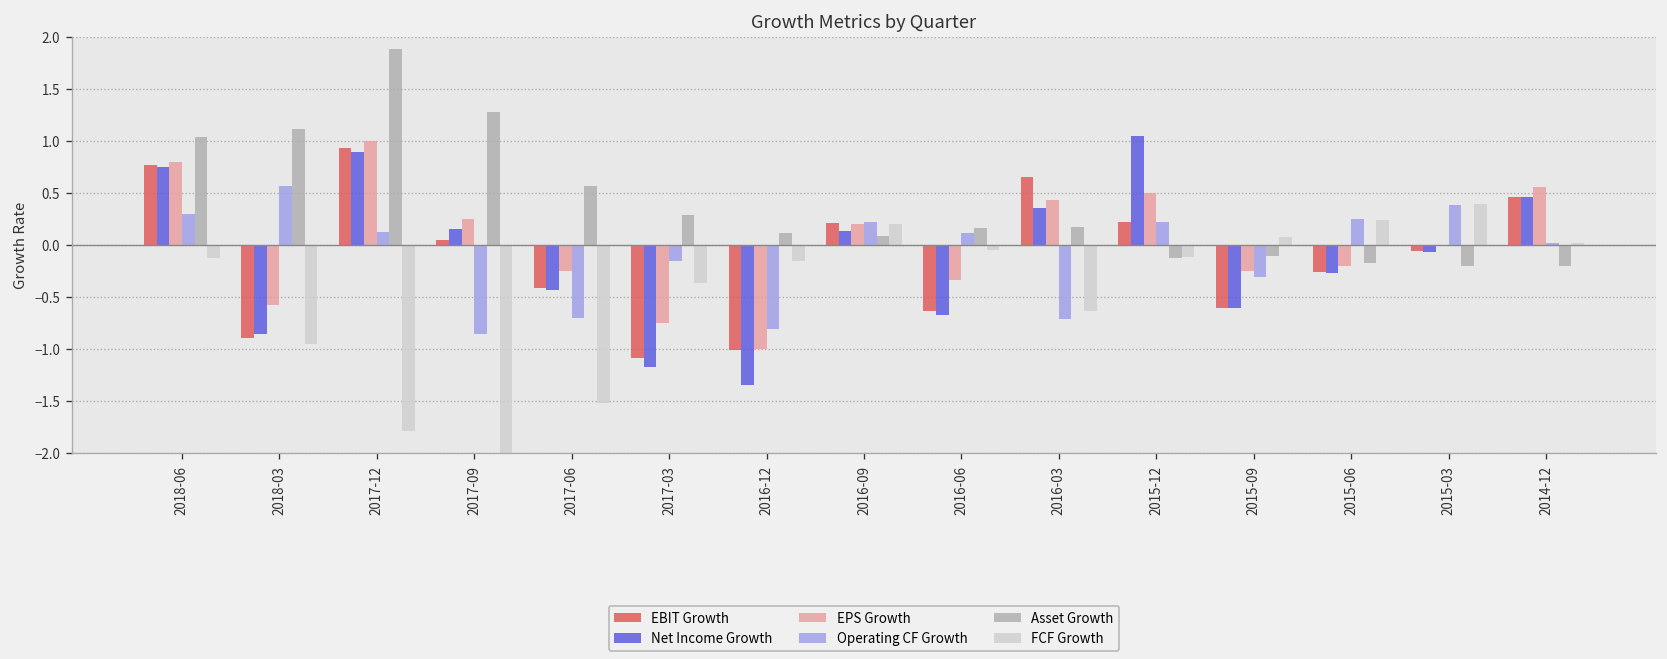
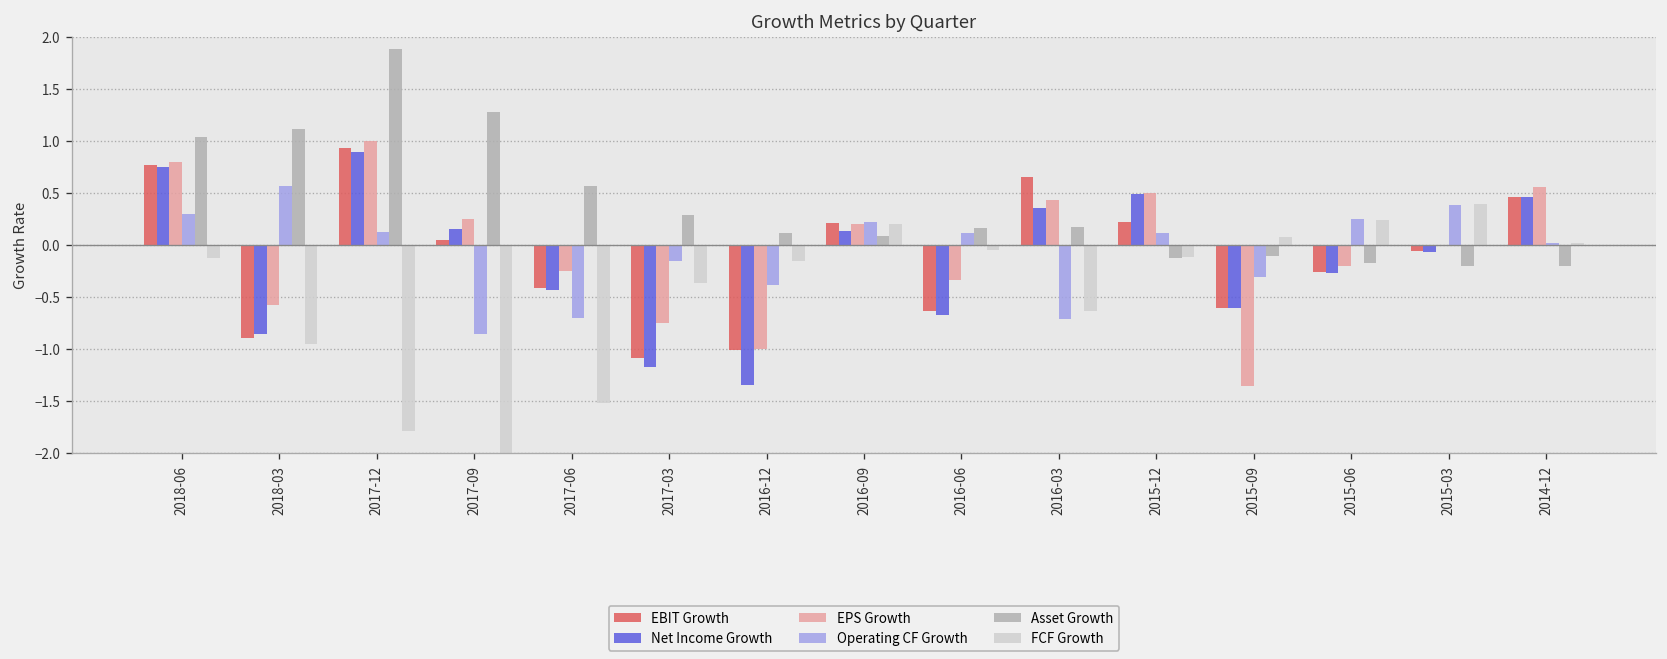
  {
    "EBIT Growth": {
      "2018-06": 0.8,
      "2018-03": -0.9,
      "2017-12": 0.9,
      "2017-09": 0.0,
      "2017-06": -0.4,
      "2017-03": -1.1,
      "2016-12": -1.0,
      "2016-09": 0.2,
      "2016-06": -0.6,
      "2016-03": 0.7,
      "2015-12": 0.2,
      "2015-09": -0.6,
      "2015-06": -0.3,
      "2015-03": -0.1,
      "2014-12": 0.5
    },
    "Net Income Growth": {
      "2018-06": 0.8,
      "2018-03": -0.9,
      "2017-12": 0.9,
      "2017-09": 0.2,
      "2017-06": -0.4,
      "2017-03": -1.2,
      "2016-12": -1.3,
      "2016-09": 0.1,
      "2016-06": -0.7,
      "2016-03": 0.4,
-     "2015-12": 1.1,
+     "2015-12": 0.5,
      "2015-09": -0.6,
      "2015-06": -0.3,
      "2015-03": -0.1,
      "2014-12": 0.5
    },
    "EPS Growth": {
      "2018-06": 0.8,
      "2018-03": -0.6,
      "2017-12": 1.0,
      "2017-09": 0.3,
      "2017-06": -0.3,
      "2017-03": -0.8,
      "2016-12": -1.0,
      "2016-09": 0.2,
      "2016-06": -0.3,
      "2016-03": 0.4,
      "2015-12": 0.5,
-     "2015-09": -0.3,
+     "2015-09": -1.4,
      "2015-06": -0.2,
      "2015-03": 0.0,
      "2014-12": 0.6
    },
    "Operating CF Growth": {
      "2018-06": 0.3,
      "2018-03": 0.6,
      "2017-12": 0.1,
      "2017-09": -0.9,
      "2017-06": -0.7,
      "2017-03": -0.2,
-     "2016-12": -0.8,
+     "2016-12": -0.4,
      "2016-09": 0.2,
      "2016-06": 0.1,
      "2016-03": -0.7,
-     "2015-12": 0.2,
+     "2015-12": 0.1,
      "2015-09": -0.3,
      "2015-06": 0.2,
      "2015-03": 0.4
    }
  }
